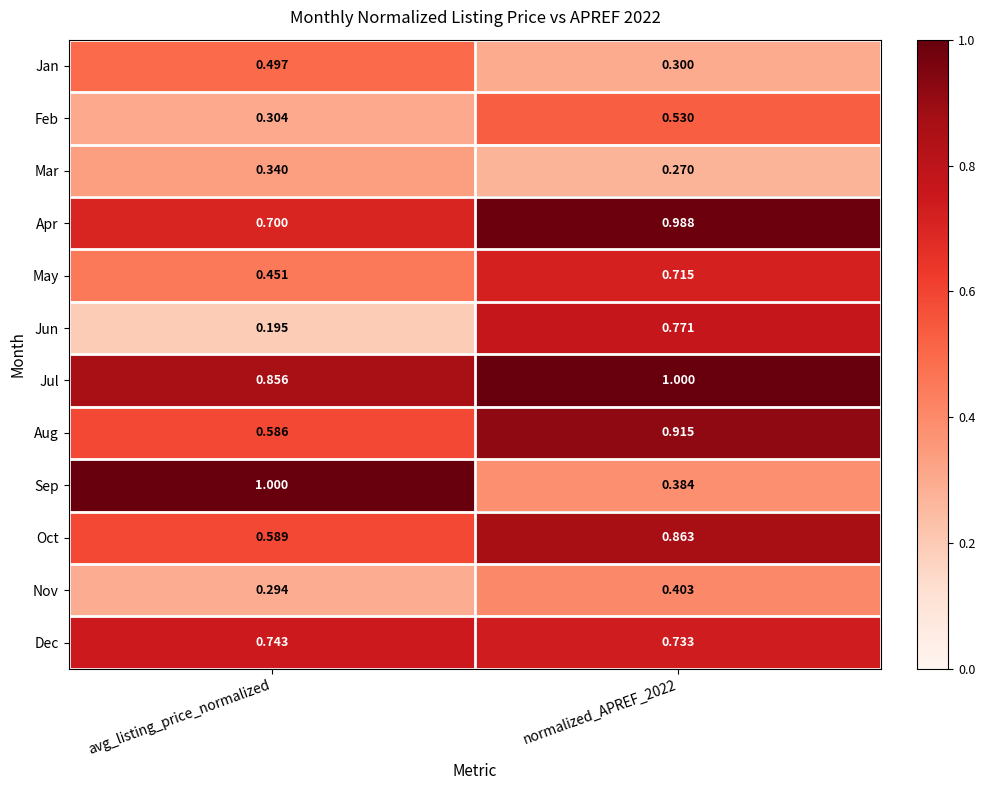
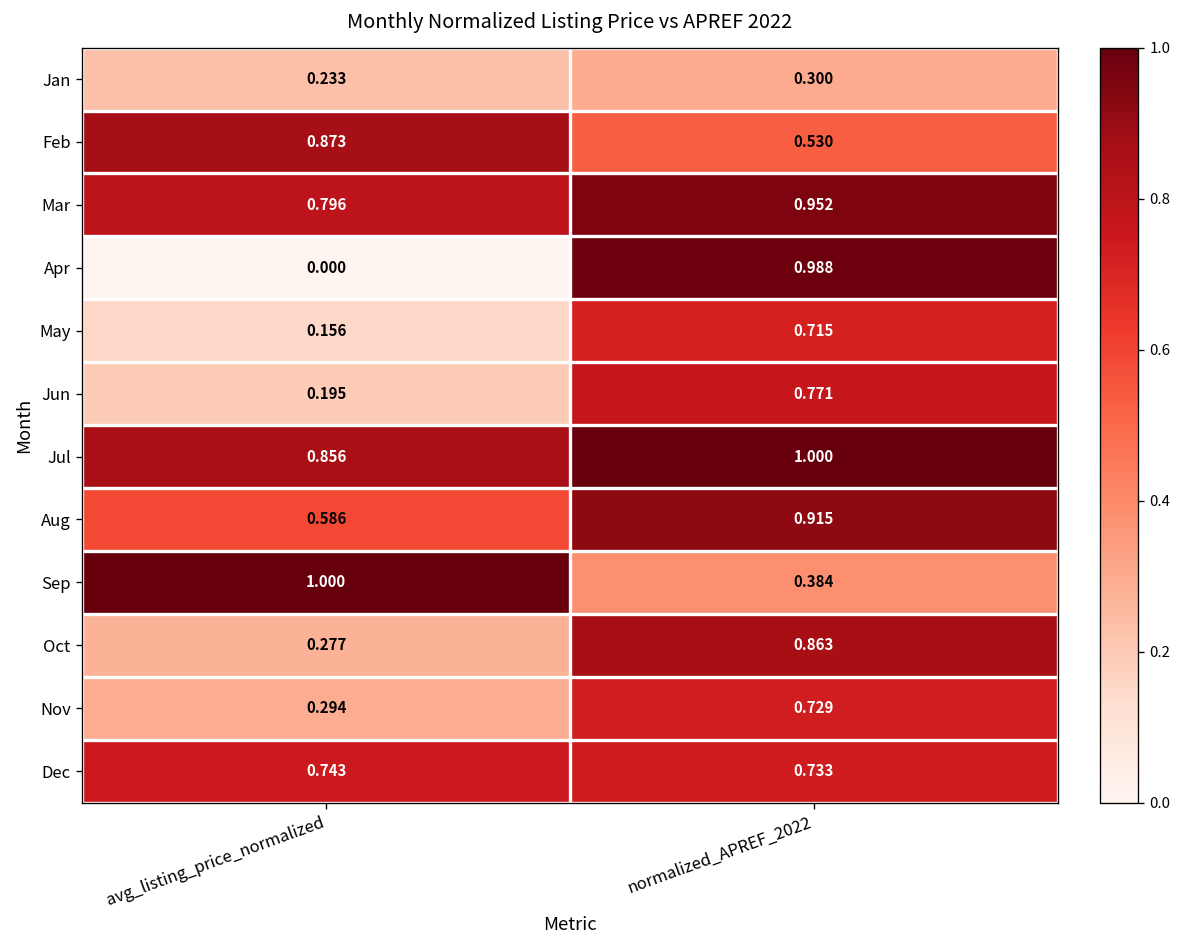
  {
    "Jan": {
-     "avg_listing_price_normalized": 0.497,
+     "avg_listing_price_normalized": 0.233,
      "normalized_APREF_2022": 0.300
    },
    "Feb": {
-     "avg_listing_price_normalized": 0.304,
+     "avg_listing_price_normalized": 0.873,
      "normalized_APREF_2022": 0.530
    },
    "Mar": {
-     "avg_listing_price_normalized": 0.340,
-     "normalized_APREF_2022": 0.270
+     "avg_listing_price_normalized": 0.796,
+     "normalized_APREF_2022": 0.952
    },
    "Apr": {
-     "avg_listing_price_normalized": 0.700,
+     "avg_listing_price_normalized": 0.000,
      "normalized_APREF_2022": 0.988
    },
    "May": {
-     "avg_listing_price_normalized": 0.451,
+     "avg_listing_price_normalized": 0.156,
      "normalized_APREF_2022": 0.715
    },
    "Jun": {
      "avg_listing_price_normalized": 0.195,
      "normalized_APREF_2022": 0.771
    },
    "Jul": {
      "avg_listing_price_normalized": 0.856,
      "normalized_APREF_2022": 1.000
    },
    "Aug": {
      "avg_listing_price_normalized": 0.586,
      "normalized_APREF_2022": 0.915
    },
    "Sep": {
      "avg_listing_price_normalized": 1.000,
      "normalized_APREF_2022": 0.384
    },
    "Oct": {
-     "avg_listing_price_normalized": 0.589,
+     "avg_listing_price_normalized": 0.277,
      "normalized_APREF_2022": 0.863
    },
    "Nov": {
      "avg_listing_price_normalized": 0.294,
-     "normalized_APREF_2022": 0.403
+     "normalized_APREF_2022": 0.729
    },
    "Dec": {
      "avg_listing_price_normalized": 0.743,
      "normalized_APREF_2022": 0.733
    }
  }
